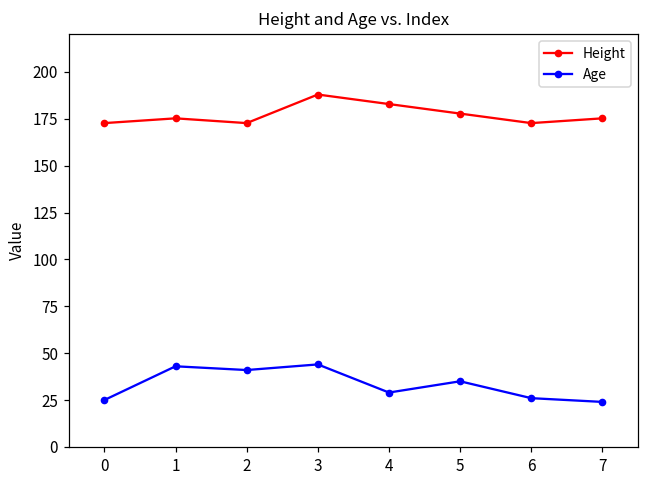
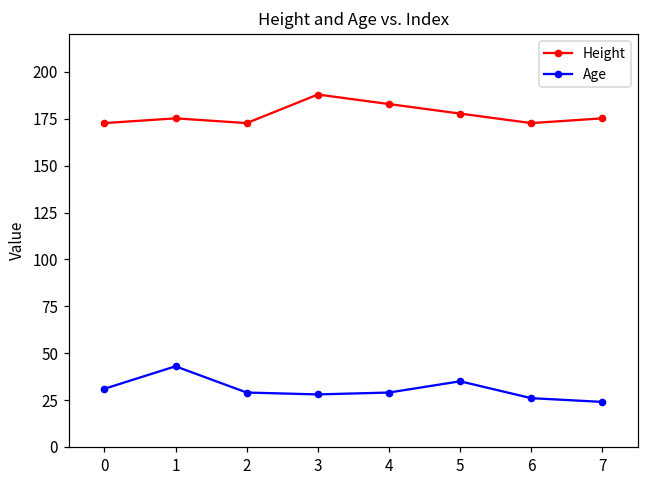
  {
    "Height": {
      "0": 173,
      "1": 175,
      "2": 173,
      "3": 188,
      "4": 183,
      "5": 178,
      "6": 173,
      "7": 175
    },
    "Age": {
-     "0": 25,
+     "0": 31,
      "1": 43,
-     "2": 41,
-     "3": 44,
+     "2": 29,
+     "3": 28,
      "4": 29,
      "5": 35,
      "6": 26,
      "7": 24
    }
  }
